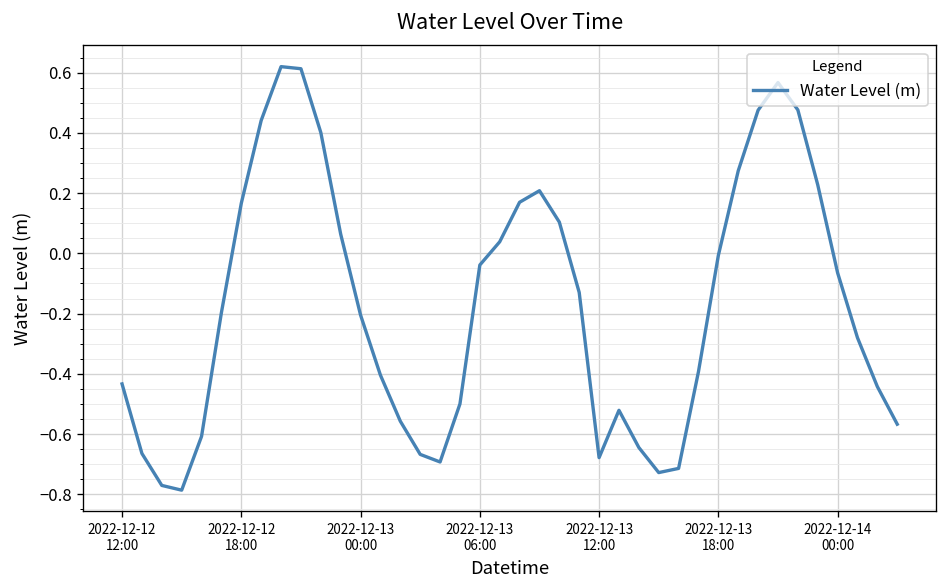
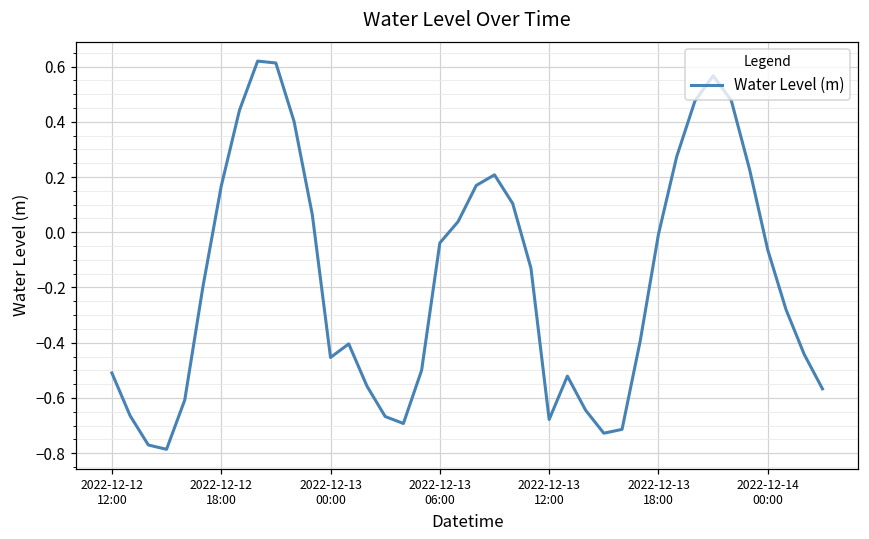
  {
-   "2022-12-12 12:00": -0.43,
+   "2022-12-12 12:00": -0.51,
    "2022-12-12 18:00": 0.17,
-   "2022-12-13 00:00": -0.20,
+   "2022-12-13 00:00": -0.45,
    "2022-12-13 06:00": -0.04,
    "2022-12-13 12:00": -0.68,
    "2022-12-13 18:00": -0.01,
    "2022-12-14 00:00": -0.06
  }
